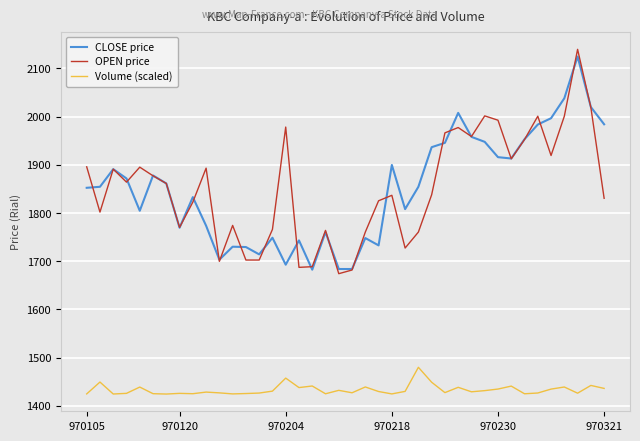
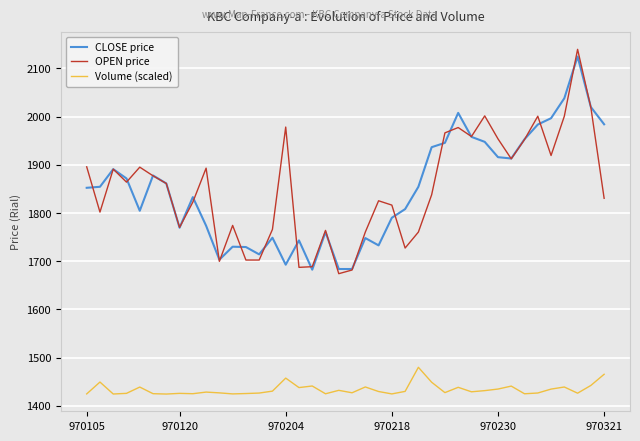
  {
    "CLOSE price": {
      "970105": 1850,
      "970204": 1690,
-     "970218": 1900,
+     "970218": 1790,
      "970230": 1920,
      "970321": 1980
    },
    "OPEN price": {
      "970105": 1900,
      "970204": 1980,
-     "970218": 1840,
-     "970230": 1990,
+     "970218": 1820,
+     "970230": 1950,
      "970321": 1830
    },
    "Volume (scaled)": {
      "970105": 1420,
      "970120": 1430,
      "970204": 1460,
      "970218": 1420,
      "970230": 1430,
-     "970321": 1440
+     "970321": 1470
    }
  }
